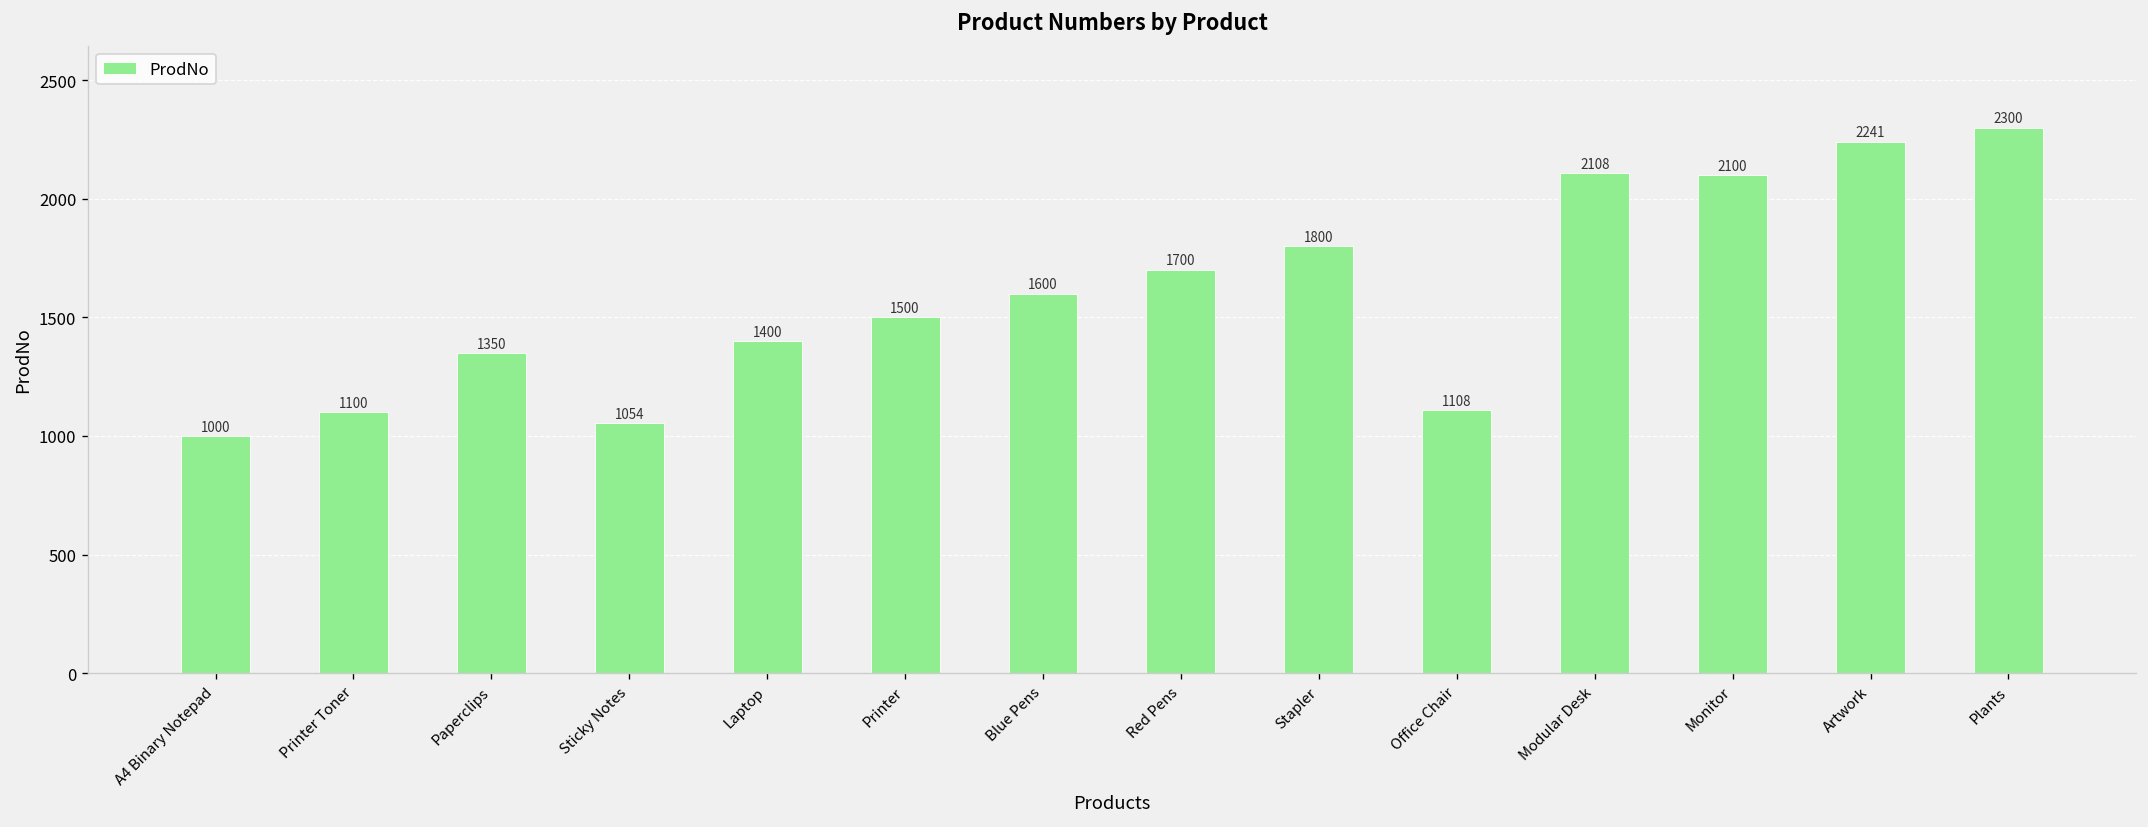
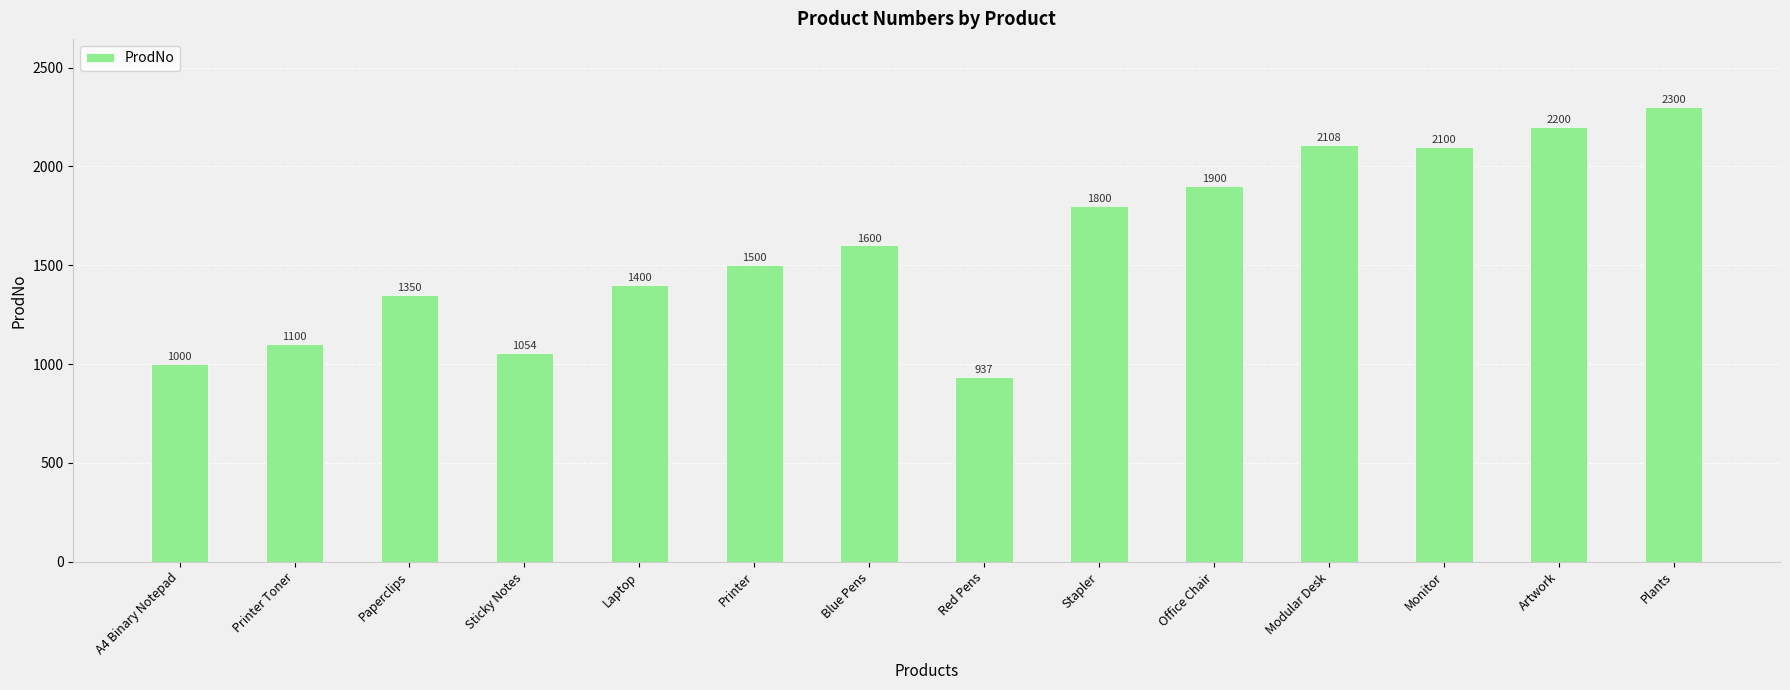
  {
    "A4 Binary Notepad": 1000,
    "Printer Toner": 1100,
    "Paperclips": 1350,
    "Sticky Notes": 1054,
    "Laptop": 1400,
    "Printer": 1500,
    "Blue Pens": 1600,
-   "Red Pens": 1700,
+   "Red Pens": 937,
    "Stapler": 1800,
-   "Office Chair": 1108,
+   "Office Chair": 1900,
    "Modular Desk": 2108,
    "Monitor": 2100,
-   "Artwork": 2241,
+   "Artwork": 2200,
    "Plants": 2300
  }
